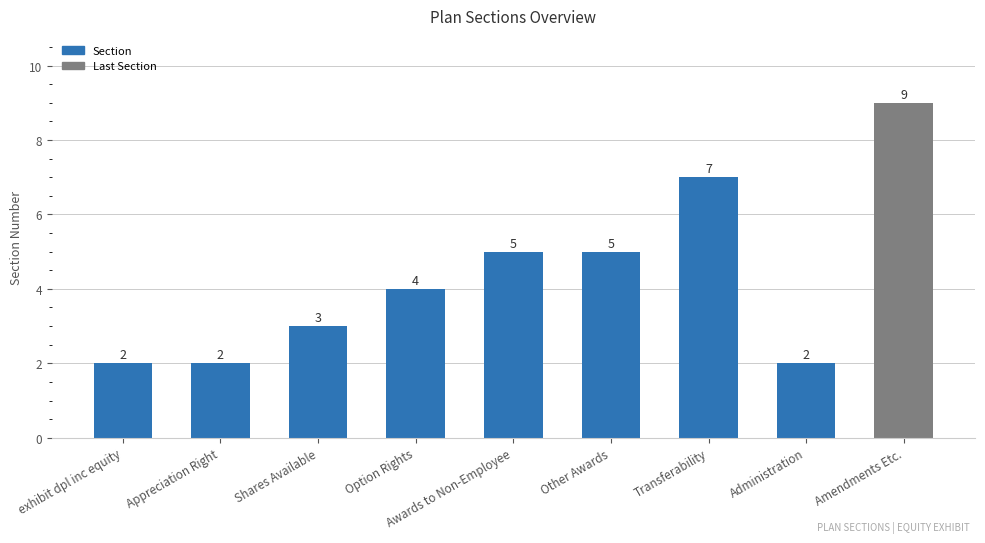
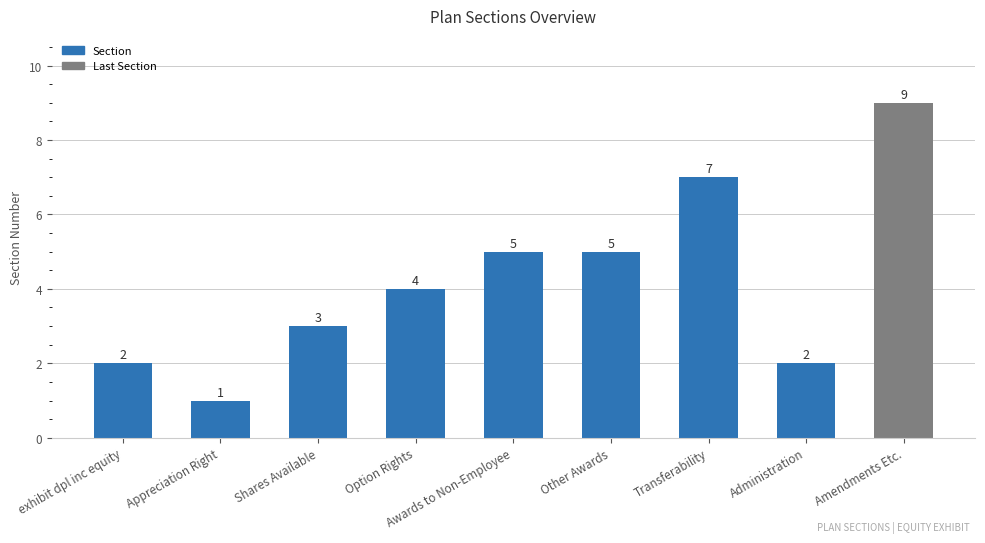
  {
    "exhibit dpl inc equity": 2,
-   "Appreciation Right": 2,
+   "Appreciation Right": 1,
    "Shares Available": 3,
    "Option Rights": 4,
    "Awards to Non-Employee": 5,
    "Other Awards": 5,
    "Transferability": 7,
    "Administration": 2,
    "Amendments Etc.": 9
  }
